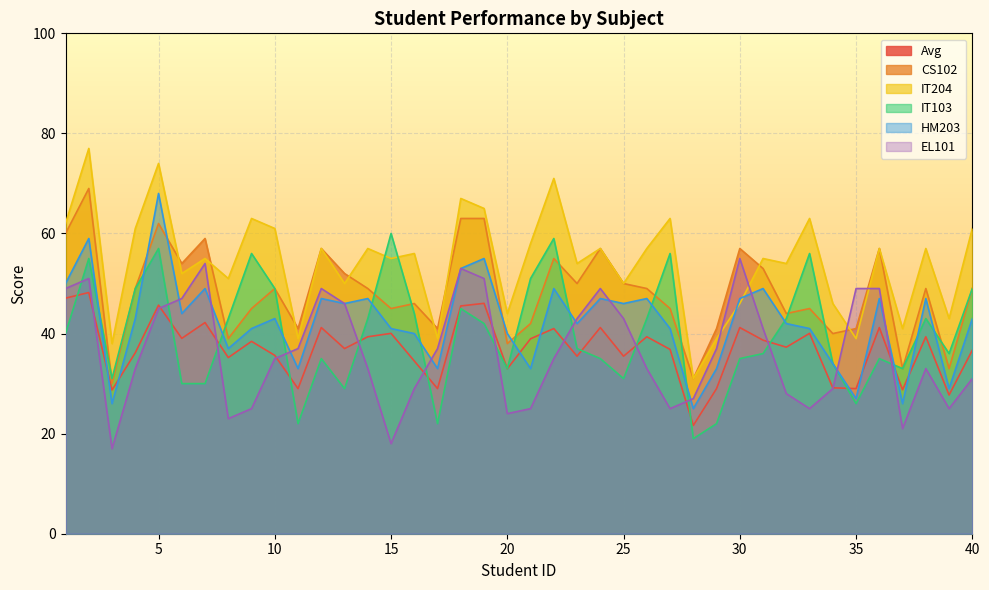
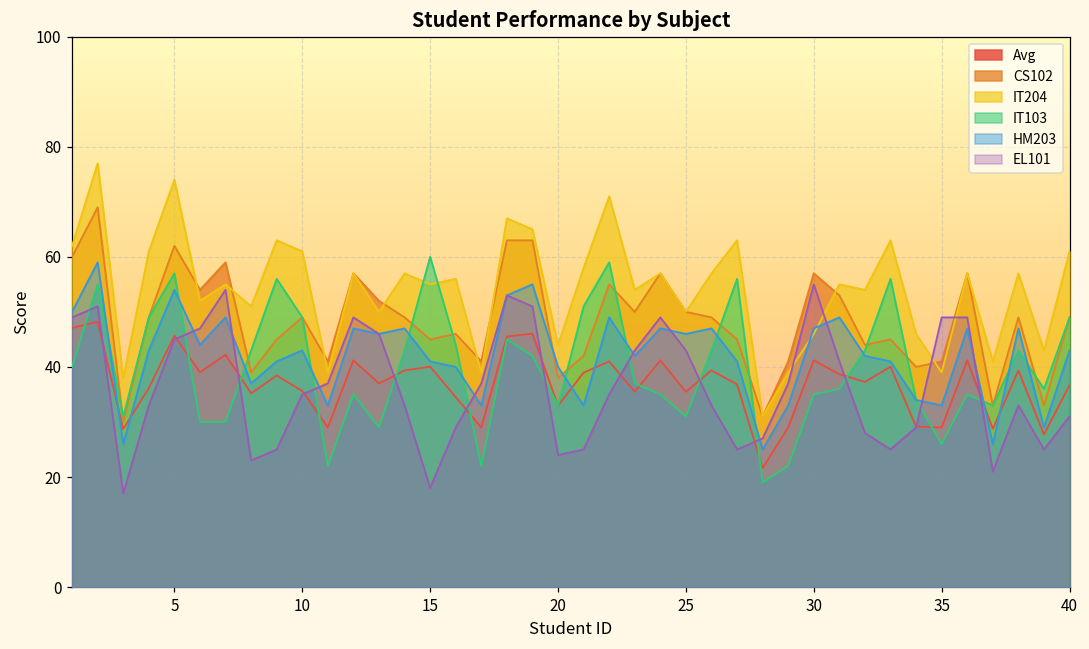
  {
    "IT204": {
      "5": 74,
      "10": 61,
      "15": 55,
      "20": 44,
      "30": 46,
      "35": 39,
      "40": 61
    },
    "IT103": {
      "5": 57,
      "15": 60,
      "25": 31,
      "30": 35,
      "35": 26
    },
    "HM203": {
-     "5": 68,
+     "5": 54,
      "10": 43,
      "15": 41,
      "20": 40,
      "25": 46,
      "30": 47,
-     "35": 27,
+     "35": 33,
      "40": 43
    },
    "EL101": {
      "5": 45,
      "10": 35,
      "15": 18,
      "20": 24,
      "25": 43,
      "30": 55,
      "35": 49,
      "40": 31
    }
  }
